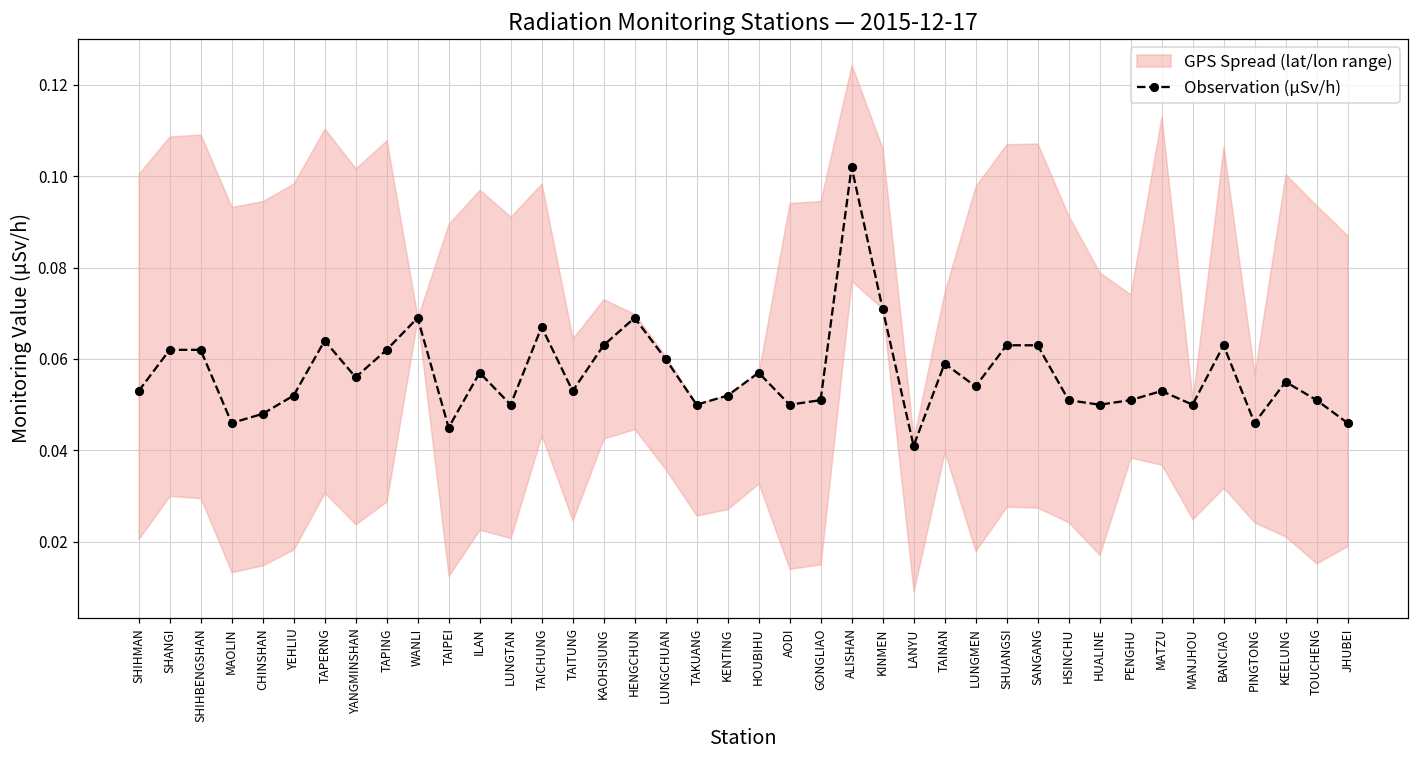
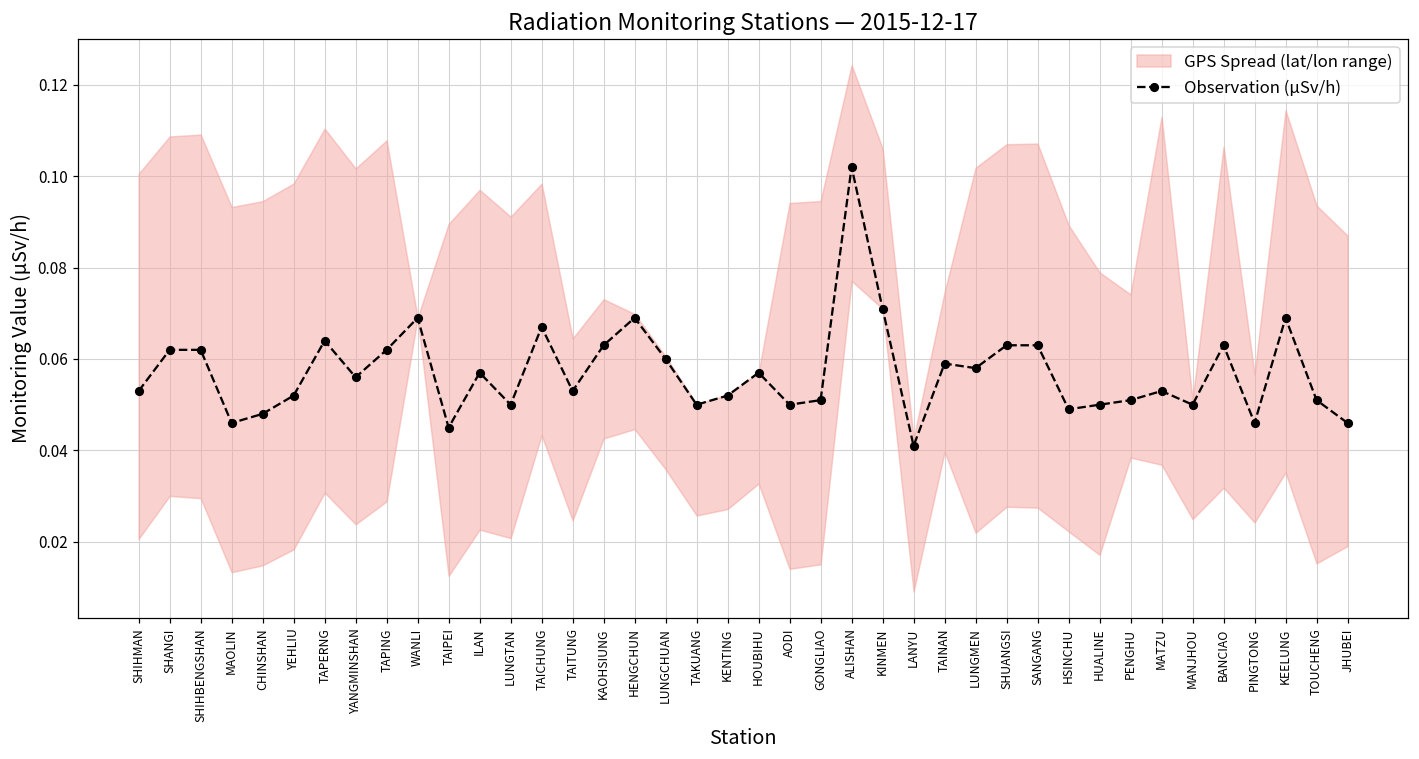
  {
    "Observation (μSv/h)": {
      "SHIHMAN": 0.053,
      "SHANGI": 0.062,
      "SHIHBENGSHAN": 0.062,
      "MAOLIN": 0.046,
      "CHINSHAN": 0.048,
      "YEHLIU": 0.052,
      "TAPERNG": 0.064,
      "YANGMINSHAN": 0.056,
      "TAPING": 0.062,
      "TAIPEI": 0.045,
      "ILAN": 0.057,
      "LUNGTAN": 0.050,
      "TAICHUNG": 0.067,
      "TAITUNG": 0.053,
      "KAOHSIUNG": 0.063,
      "HENGCHUN": 0.069,
      "AODI": 0.050,
      "GONGLIAO": 0.051,
      "ALISHAN": 0.102,
      "KINMEN": 0.071,
      "LANYU": 0.041,
      "TAINAN": 0.059,
-     "LUNGMEN": 0.054,
+     "LUNGMEN": 0.058,
      "SHUANGSI": 0.063,
      "SANGANG": 0.063,
-     "HSINCHU": 0.051,
+     "HSINCHU": 0.049,
      "HUALINE": 0.050,
      "PENGHU": 0.051,
      "MATZU": 0.053,
      "MANJHOU": 0.050,
      "BANCIAO": 0.063,
      "PINGTONG": 0.046,
-     "KEELUNG": 0.055,
+     "KEELUNG": 0.069,
      "TOUCHENG": 0.051,
      "JHUBEI": 0.046
    }
  }
